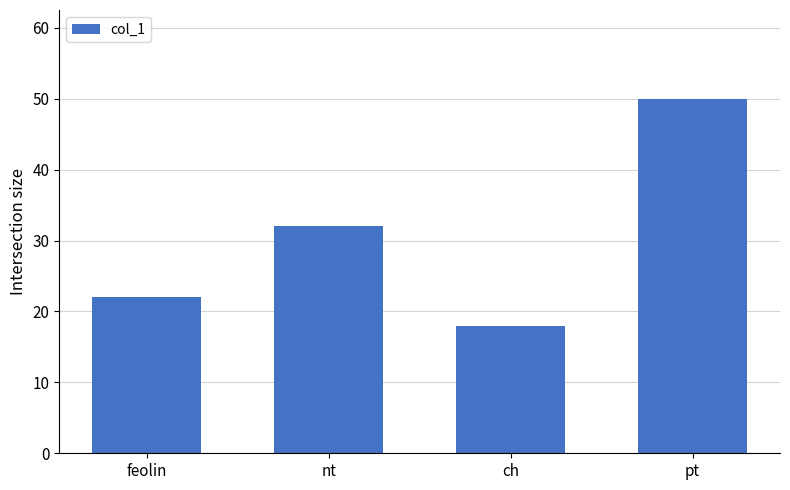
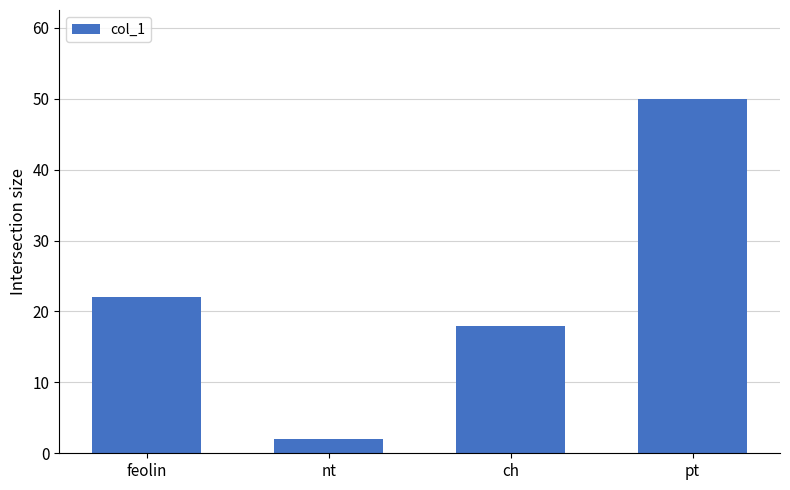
  {
    "feolin": 22,
-   "nt": 32,
+   "nt": 2,
    "ch": 18,
    "pt": 50
  }
